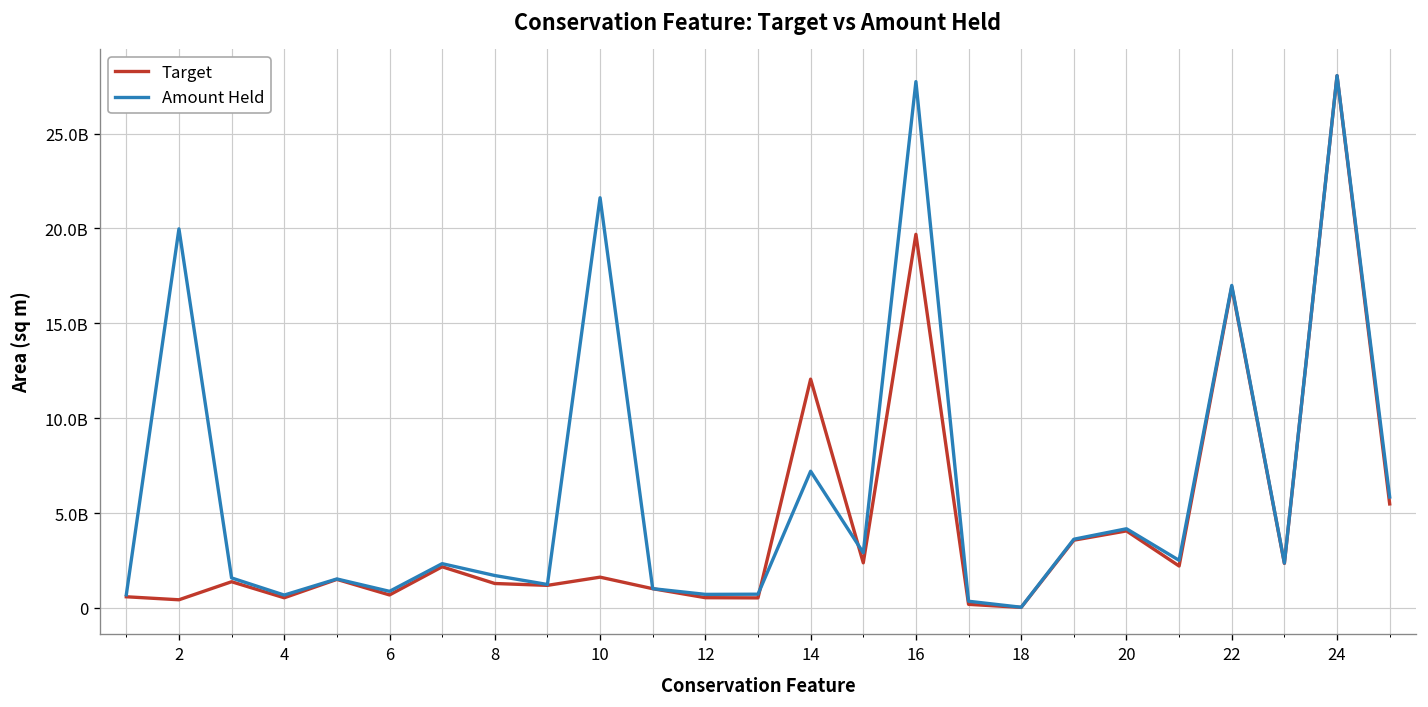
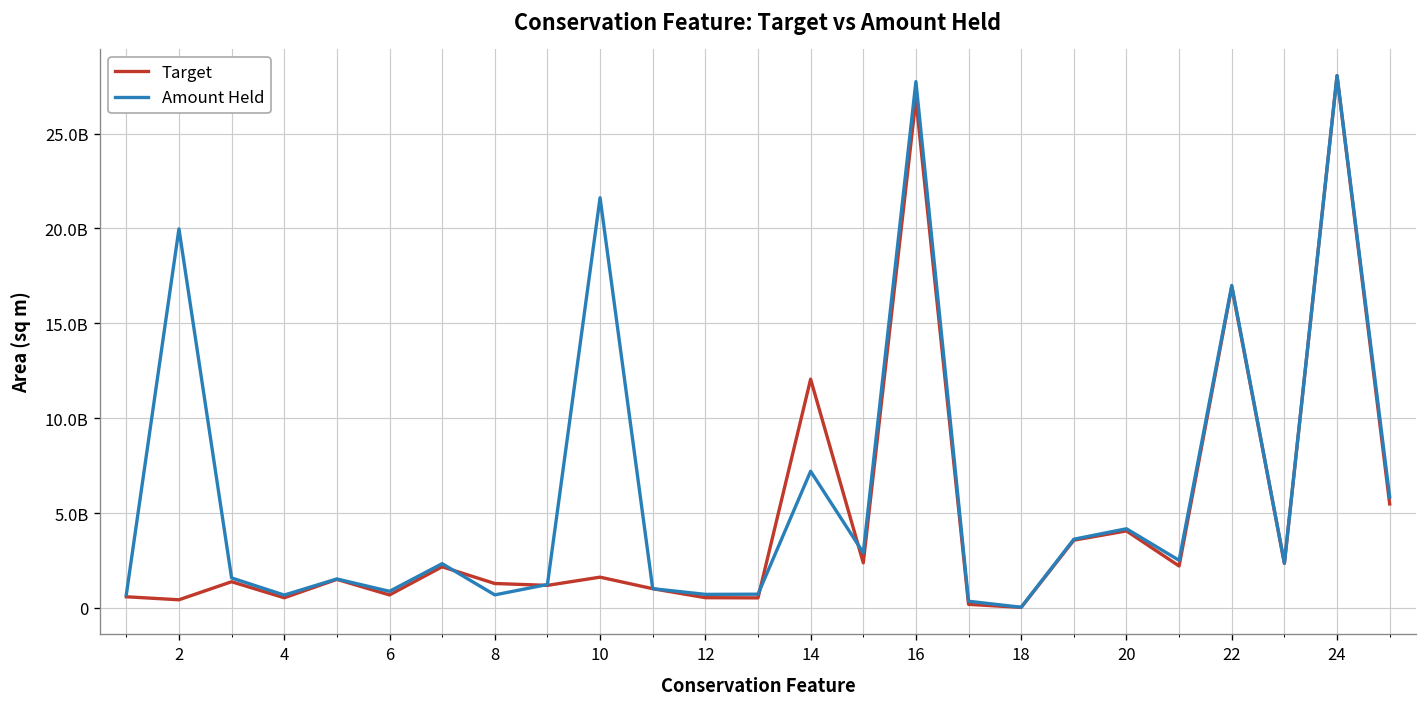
  {
    "Target": {
      "2": 400000000,
      "6": 700000000,
      "8": 1300000000,
      "10": 1600000000,
      "12": 500000000,
      "14": 12100000000,
-     "16": 19700000000
+     "16": 26800000000
    },
    "Amount Held": {
      "2": 20000000000,
      "6": 900000000,
-     "8": 1700000000,
+     "8": 700000000,
      "10": 21600000000,
      "12": 700000000,
      "14": 7200000000,
      "16": 27700000000
    }
  }
